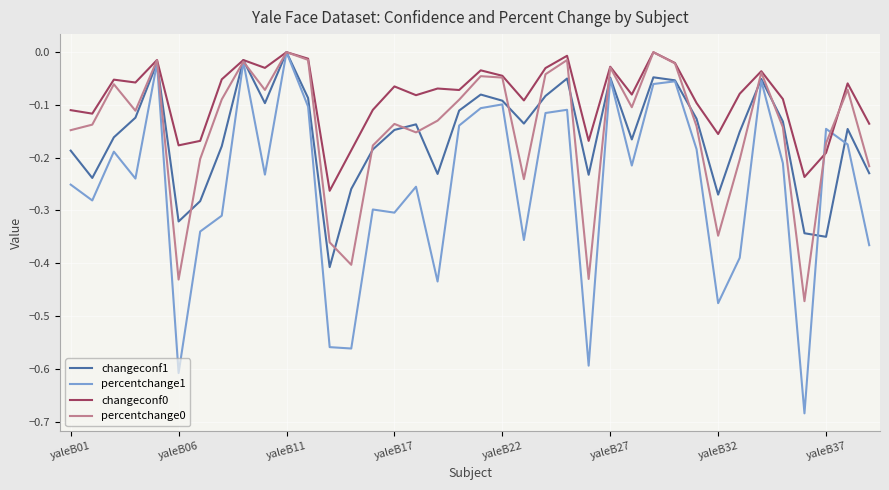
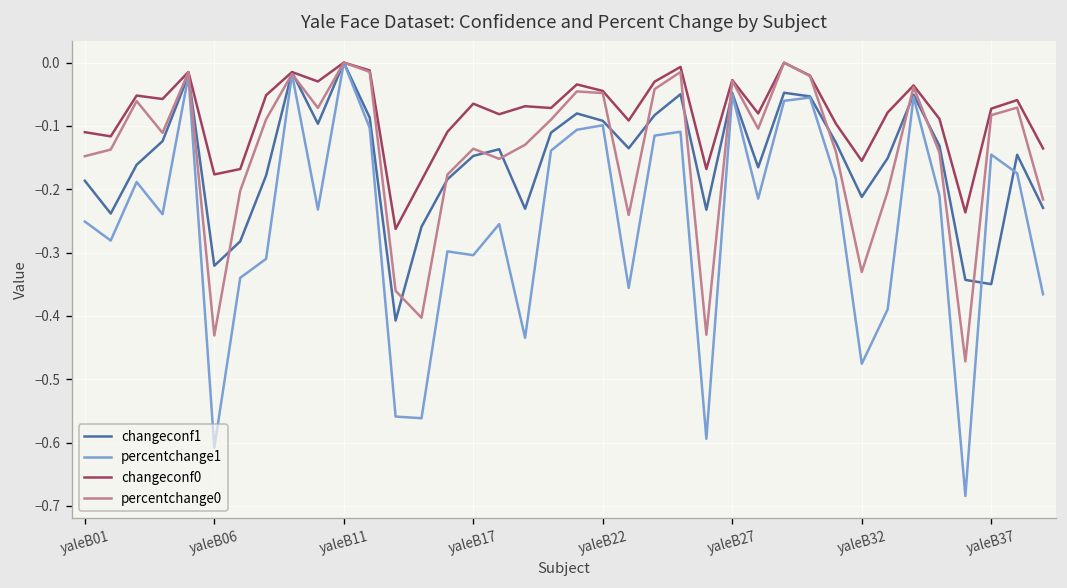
  {
    "changeconf1": {
      "yaleB01": -0.19,
      "yaleB06": -0.32,
      "yaleB17": -0.15,
      "yaleB22": -0.09,
-     "yaleB32": -0.27,
+     "yaleB32": -0.21,
      "yaleB37": -0.35
    },
    "percentchange1": {
      "yaleB01": -0.25,
      "yaleB17": -0.30,
      "yaleB22": -0.10,
      "yaleB32": -0.48,
      "yaleB37": -0.15
    },
    "changeconf0": {
      "yaleB01": -0.11,
      "yaleB06": -0.18,
      "yaleB17": -0.06,
      "yaleB32": -0.16,
-     "yaleB37": -0.19
+     "yaleB37": -0.07
    },
    "percentchange0": {
      "yaleB01": -0.15,
      "yaleB06": -0.43,
      "yaleB17": -0.14,
-     "yaleB32": -0.35,
-     "yaleB37": -0.17
+     "yaleB32": -0.33,
+     "yaleB37": -0.08
    }
  }
